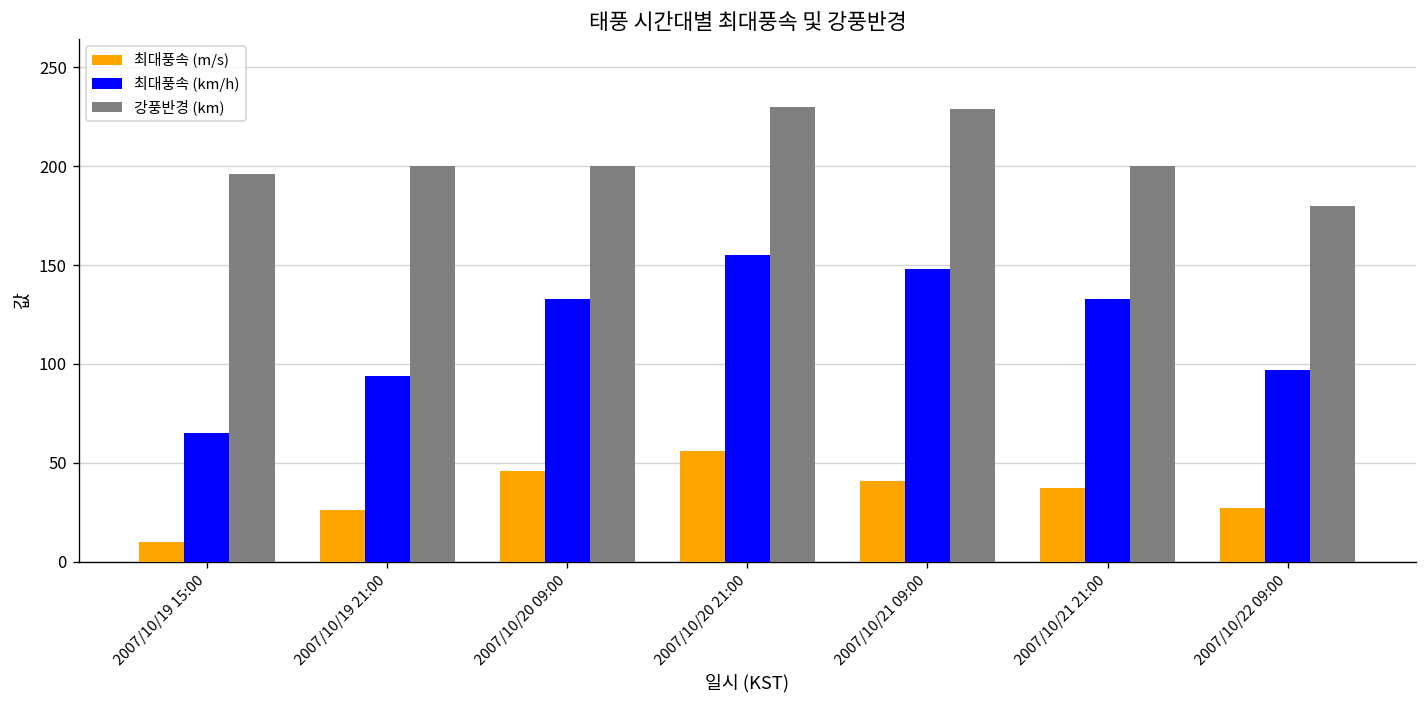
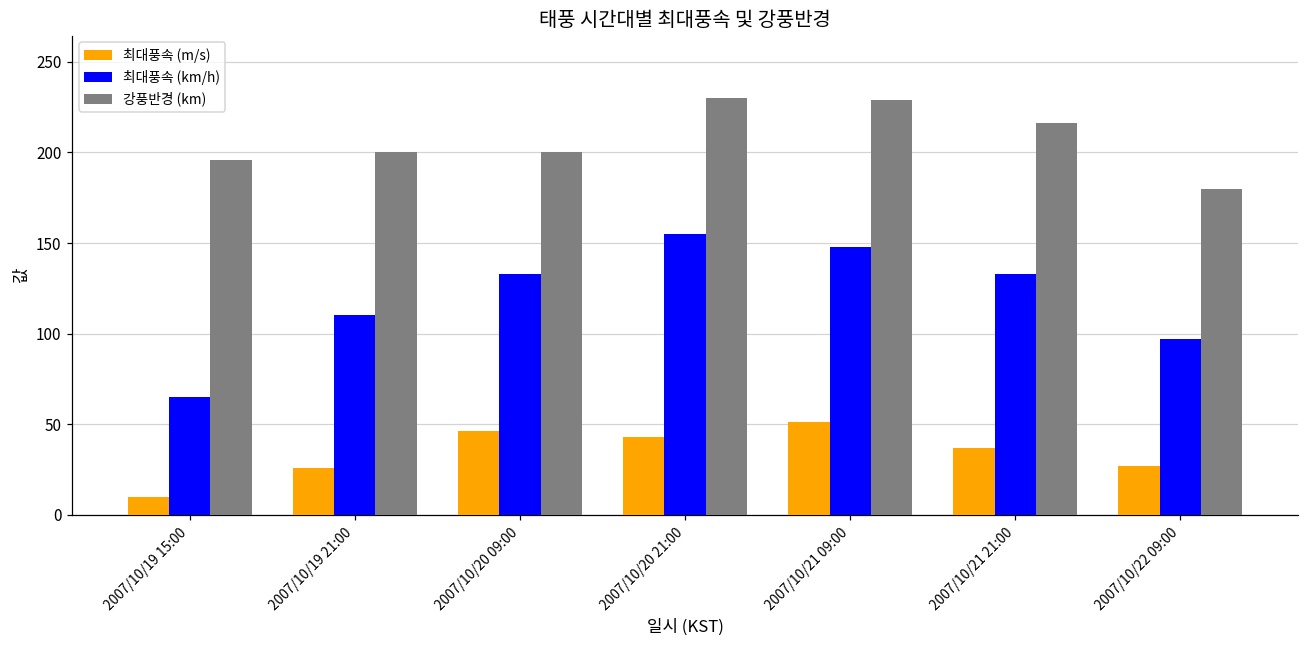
  {
    "최대풍속 (m/s)": {
      "2007/10/19 15:00": 10,
      "2007/10/19 21:00": 26,
      "2007/10/20 09:00": 46,
-     "2007/10/20 21:00": 56,
-     "2007/10/21 09:00": 41,
+     "2007/10/20 21:00": 43,
+     "2007/10/21 09:00": 51,
      "2007/10/21 21:00": 37,
      "2007/10/22 09:00": 27
    },
    "최대풍속 (km/h)": {
      "2007/10/19 15:00": 65,
-     "2007/10/19 21:00": 94,
+     "2007/10/19 21:00": 110,
      "2007/10/20 09:00": 133,
      "2007/10/20 21:00": 155,
      "2007/10/21 09:00": 148,
      "2007/10/21 21:00": 133,
      "2007/10/22 09:00": 97
    },
    "강풍반경 (km)": {
      "2007/10/19 15:00": 196,
      "2007/10/19 21:00": 200,
      "2007/10/20 09:00": 200,
      "2007/10/20 21:00": 230,
      "2007/10/21 09:00": 229,
-     "2007/10/21 21:00": 200,
+     "2007/10/21 21:00": 216,
      "2007/10/22 09:00": 180
    }
  }
